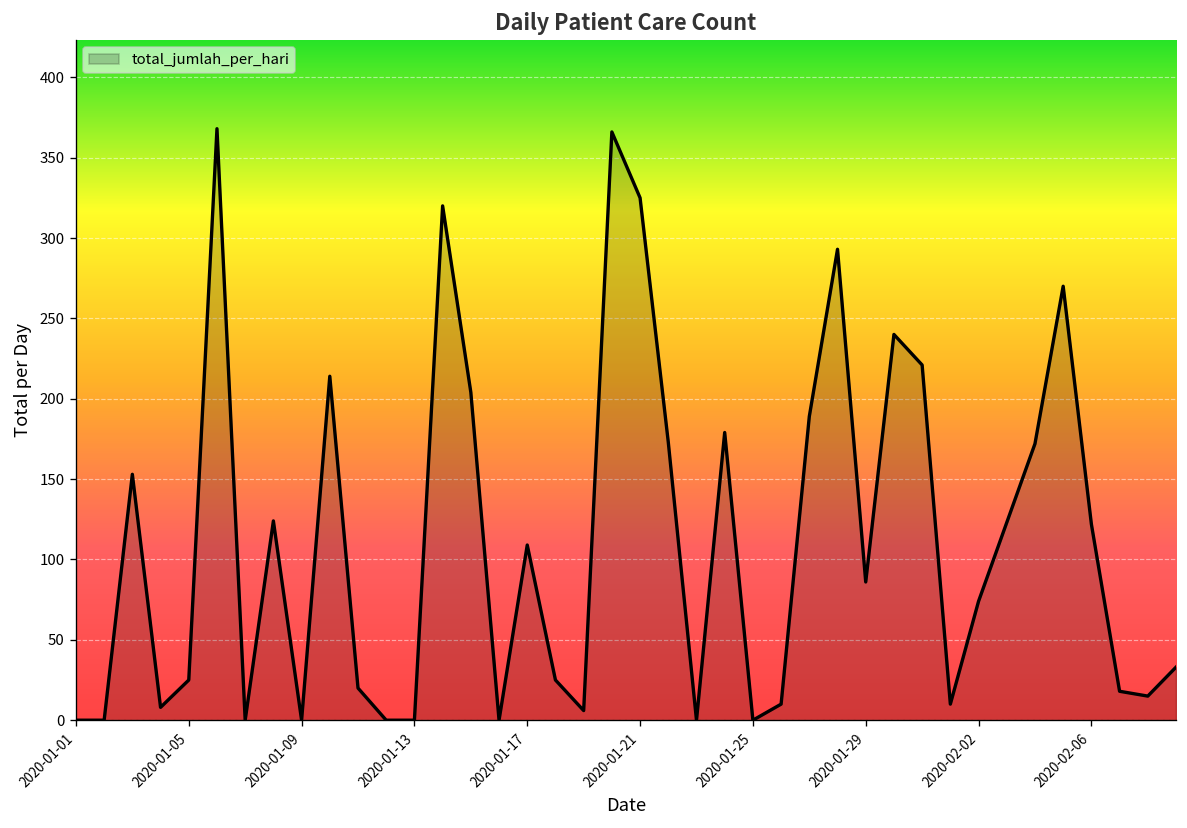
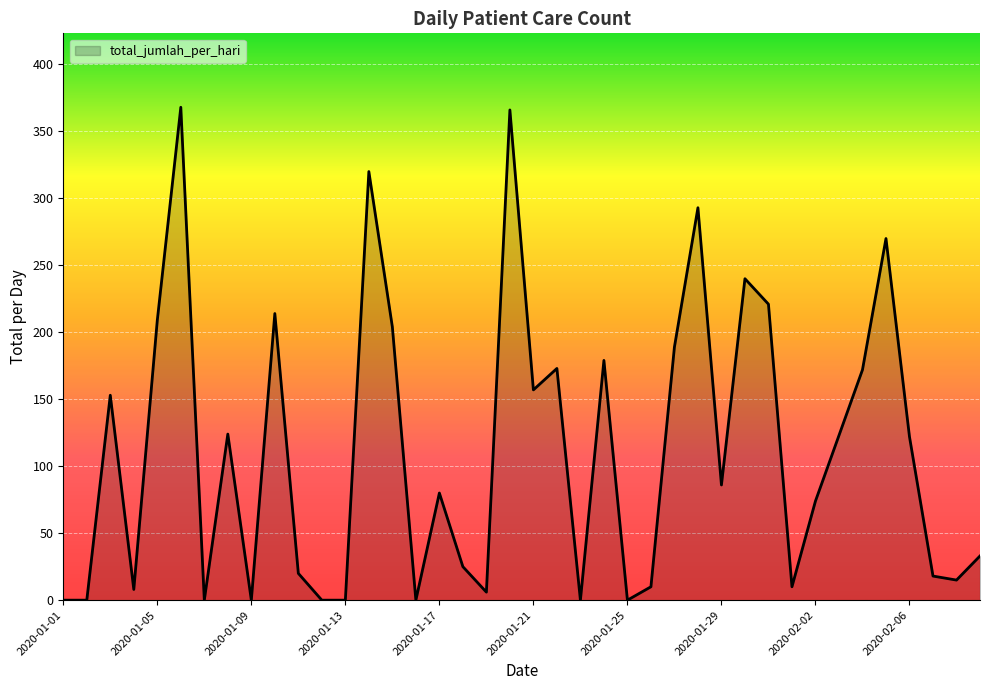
  {
    "2020-01-01": 0,
-   "2020-01-05": 25,
+   "2020-01-05": 209,
    "2020-01-09": 0,
    "2020-01-13": 0,
-   "2020-01-17": 109,
-   "2020-01-21": 325,
+   "2020-01-17": 80,
+   "2020-01-21": 157,
    "2020-01-25": 0,
    "2020-01-29": 86,
    "2020-02-02": 74,
    "2020-02-06": 122
  }
